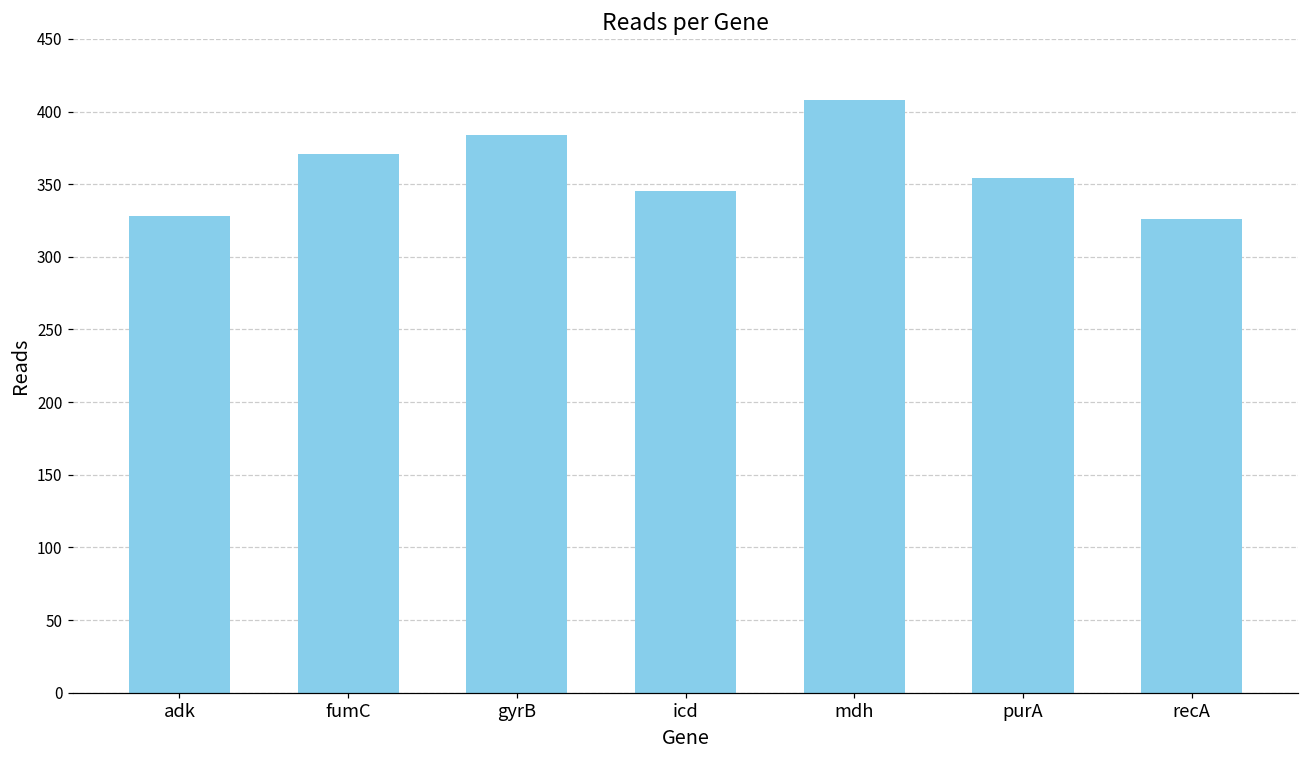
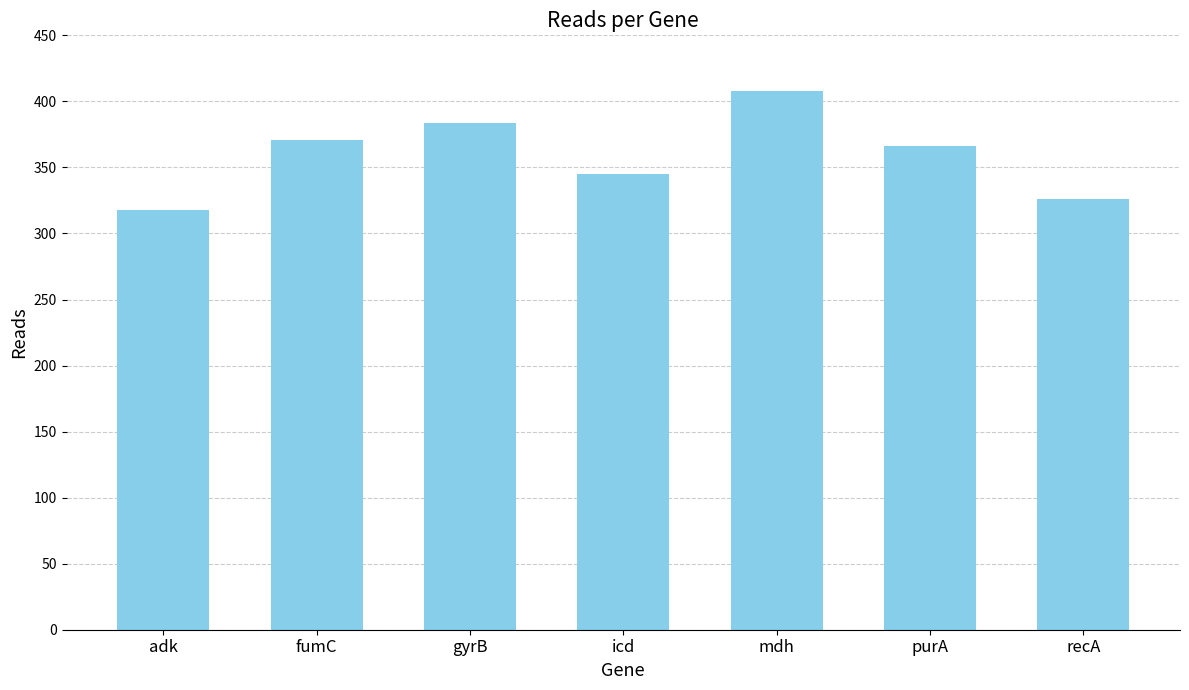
  {
-   "adk": 328,
+   "adk": 318,
    "fumC": 371,
    "gyrB": 384,
    "icd": 345,
    "mdh": 408,
-   "purA": 354,
+   "purA": 366,
    "recA": 326
  }
